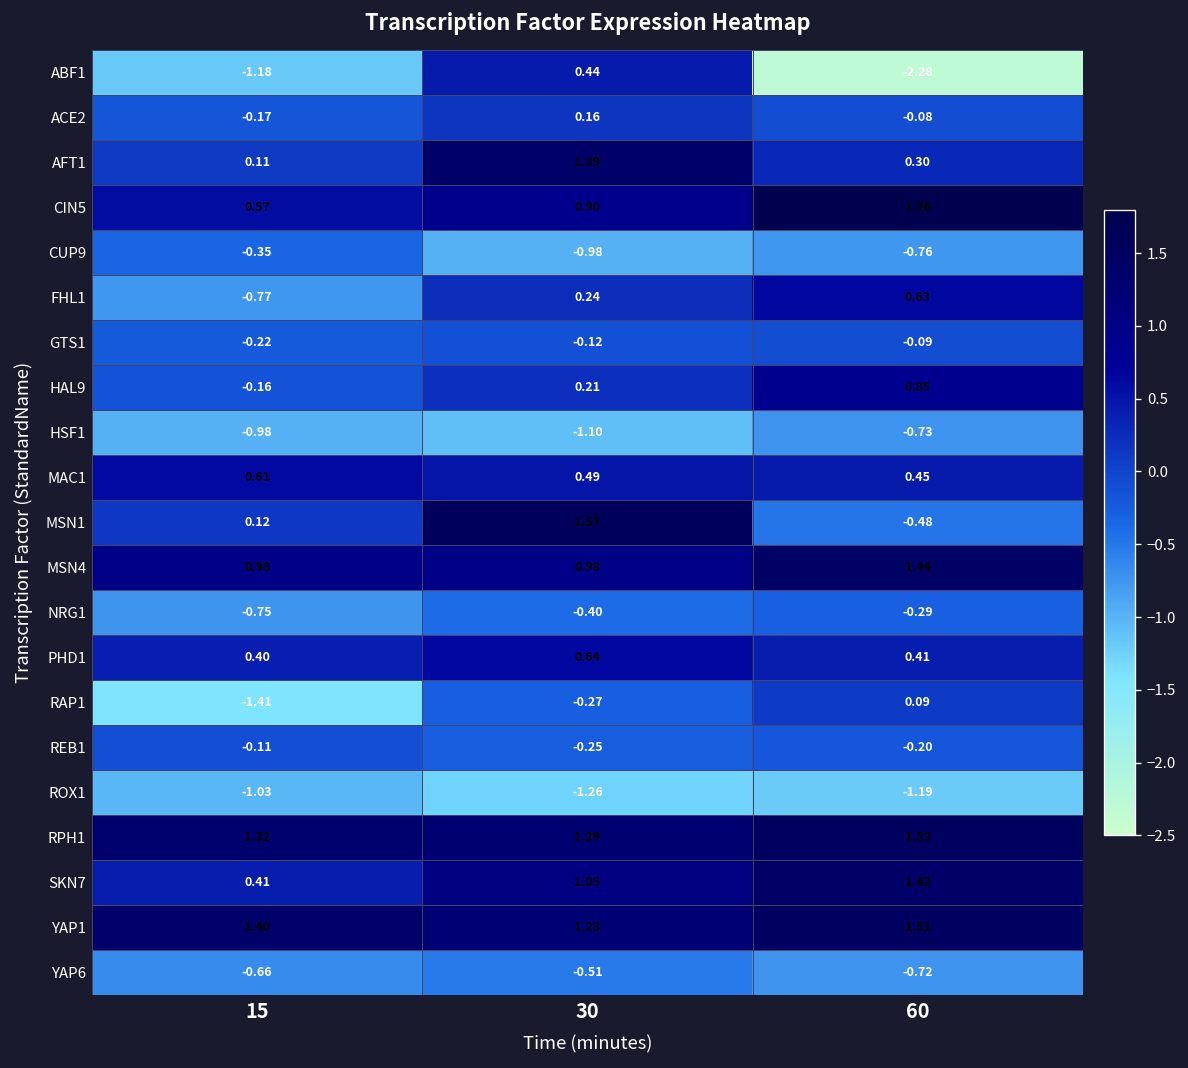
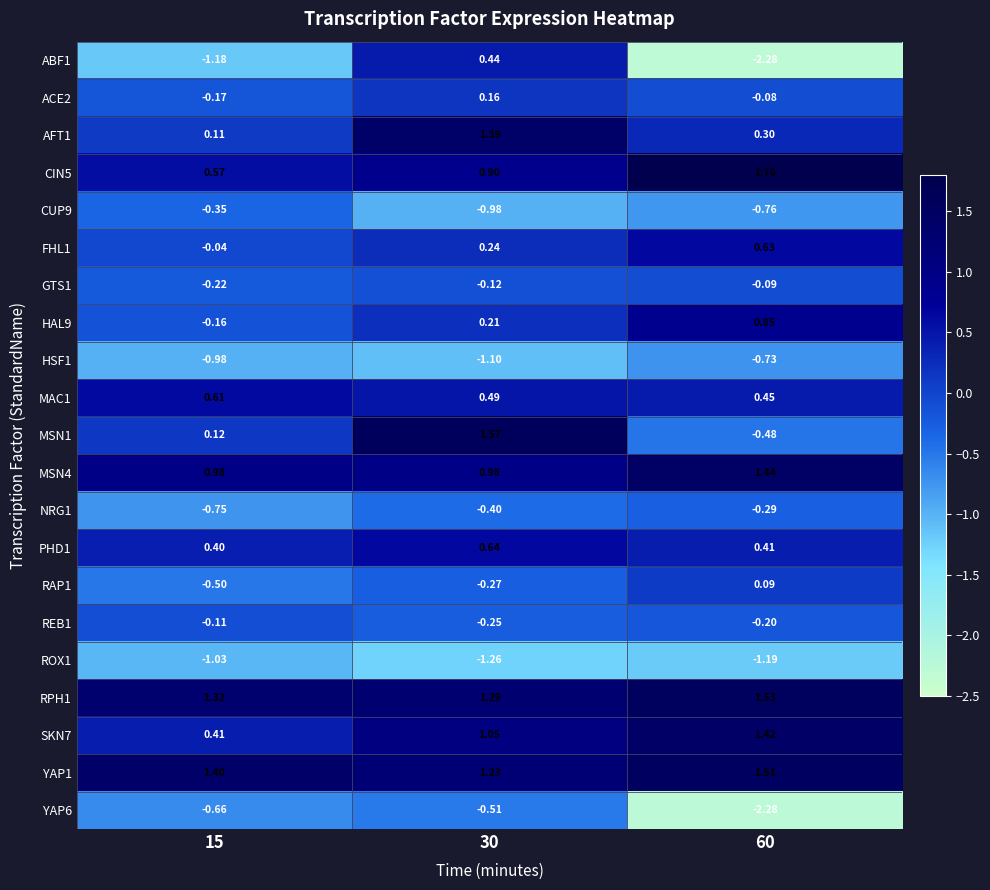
  {
    "ABF1": {
      "15": -1.18,
      "30": 0.44,
      "60": -2.28
    },
    "ACE2": {
      "15": -0.17,
      "30": 0.16,
      "60": -0.08
    },
    "AFT1": {
      "15": 0.11,
      "30": 1.39,
      "60": 0.30
    },
    "CIN5": {
      "15": 0.57,
      "30": 0.90,
      "60": 1.76
    },
    "CUP9": {
      "15": -0.35,
      "30": -0.98,
      "60": -0.76
    },
    "FHL1": {
-     "15": -0.77,
+     "15": -0.04,
      "30": 0.24,
      "60": 0.63
    },
    "GTS1": {
      "15": -0.22,
      "30": -0.12,
      "60": -0.09
    },
    "HAL9": {
      "15": -0.16,
      "30": 0.21,
      "60": 0.85
    },
    "HSF1": {
      "15": -0.98,
      "30": -1.10,
      "60": -0.73
    },
    "MAC1": {
      "15": 0.61,
      "30": 0.49,
      "60": 0.45
    },
    "MSN1": {
      "15": 0.12,
      "30": 1.57,
      "60": -0.48
    },
    "MSN4": {
      "15": 0.98,
      "30": 0.98,
      "60": 1.44
    },
    "NRG1": {
      "15": -0.75,
      "30": -0.40,
      "60": -0.29
    },
    "PHD1": {
      "15": 0.40,
      "30": 0.64,
      "60": 0.41
    },
    "RAP1": {
-     "15": -1.41,
+     "15": -0.50,
      "30": -0.27,
      "60": 0.09
    },
    "REB1": {
      "15": -0.11,
      "30": -0.25,
      "60": -0.20
    },
    "ROX1": {
      "15": -1.03,
      "30": -1.26,
      "60": -1.19
    },
    "RPH1": {
      "15": 1.32,
      "30": 1.29,
      "60": 1.53
    },
    "SKN7": {
      "15": 0.41,
      "30": 1.05,
      "60": 1.42
    },
    "YAP1": {
      "15": 1.40,
      "30": 1.23,
      "60": 1.51
    },
    "YAP6": {
      "15": -0.66,
      "30": -0.51,
-     "60": -0.72
+     "60": -2.28
    }
  }
